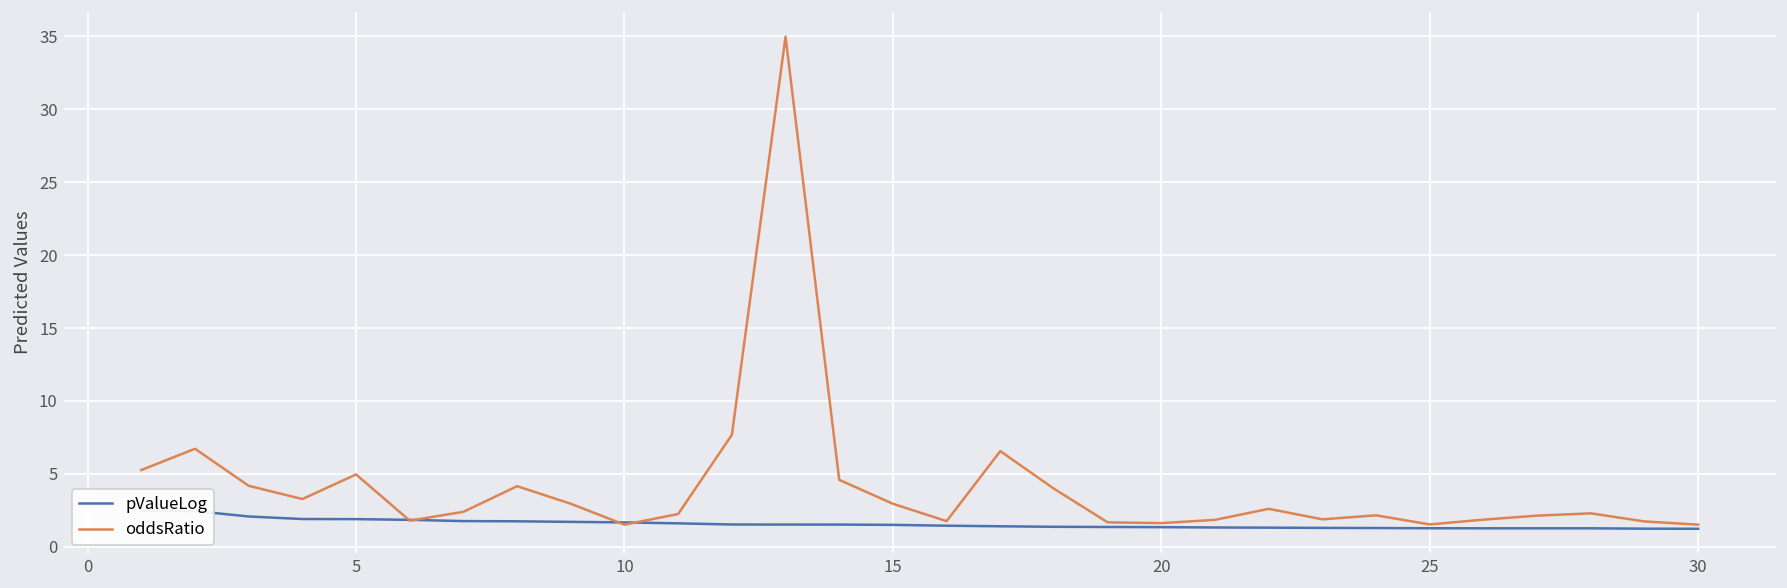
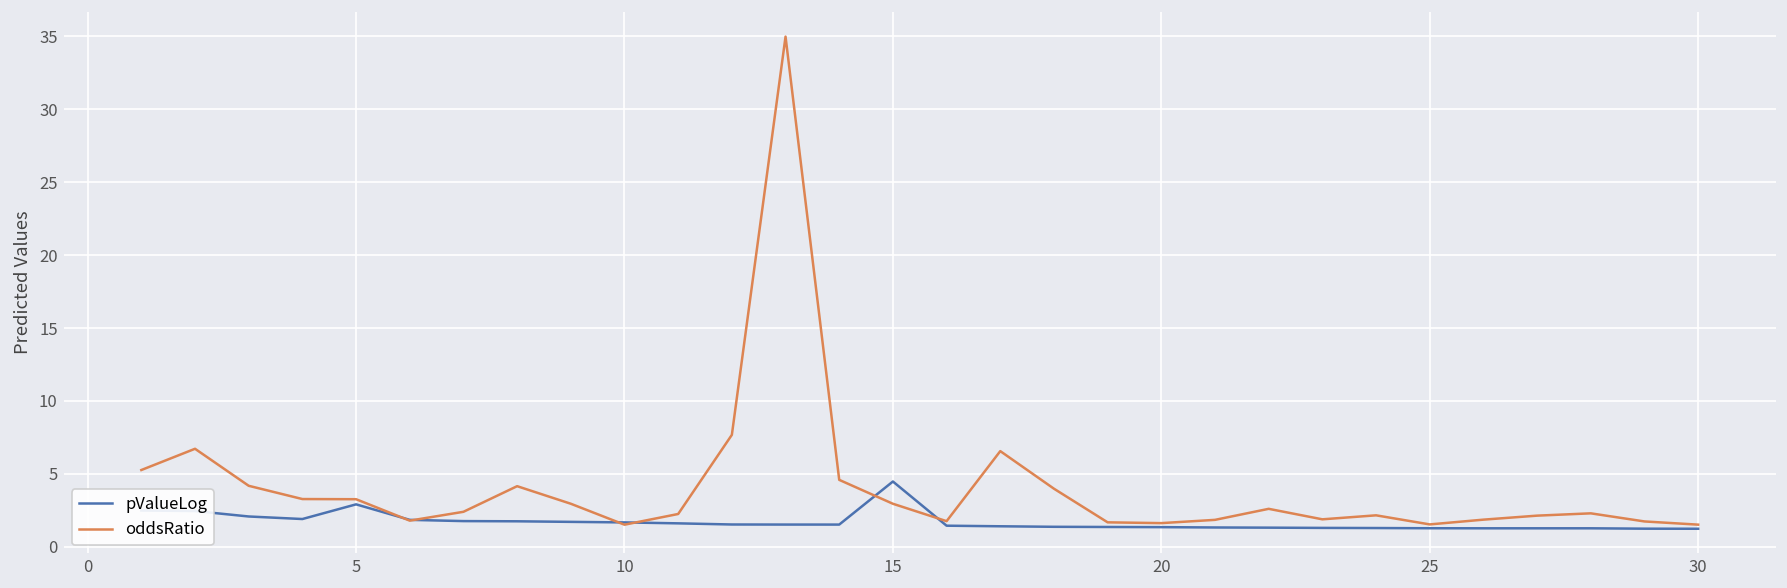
  {
    "pValueLog": {
-     "5": 1.9,
-     "15": 1.5,
+     "5": 2.9,
+     "15": 4.5,
      "20": 1.3,
      "25": 1.3,
      "30": 1.2
    },
    "oddsRatio": {
-     "5": 5.0,
+     "5": 3.3,
      "15": 3.0,
      "20": 1.6,
      "25": 1.5,
      "30": 1.5
    }
  }
